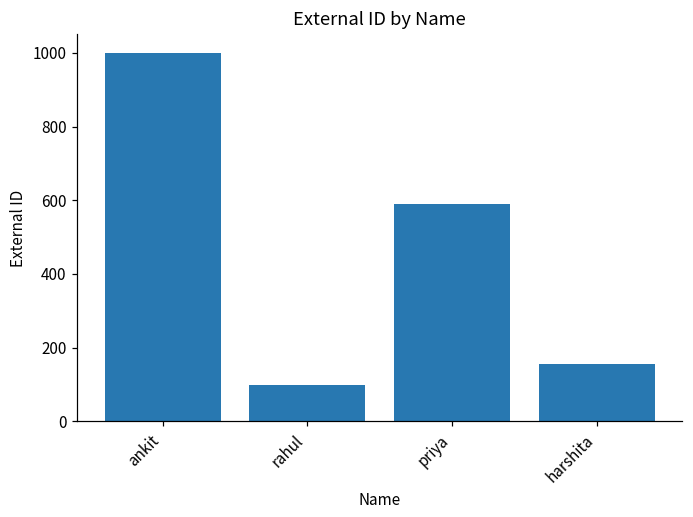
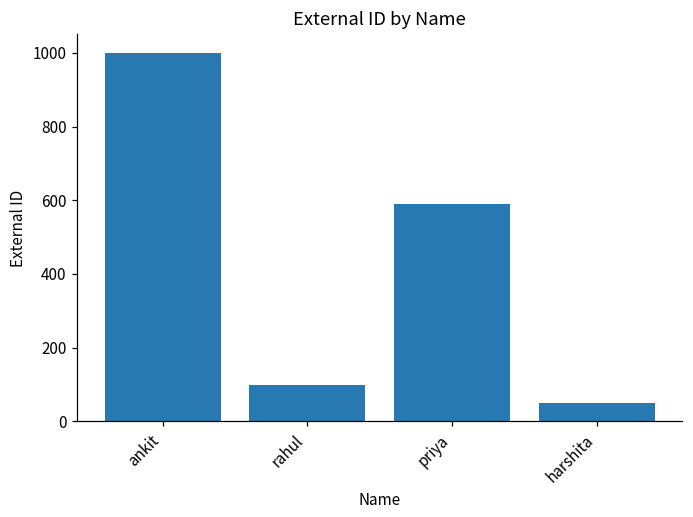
  {
    "ankit": 1000,
    "rahul": 100,
    "priya": 590,
-   "harshita": 160
+   "harshita": 50
  }
